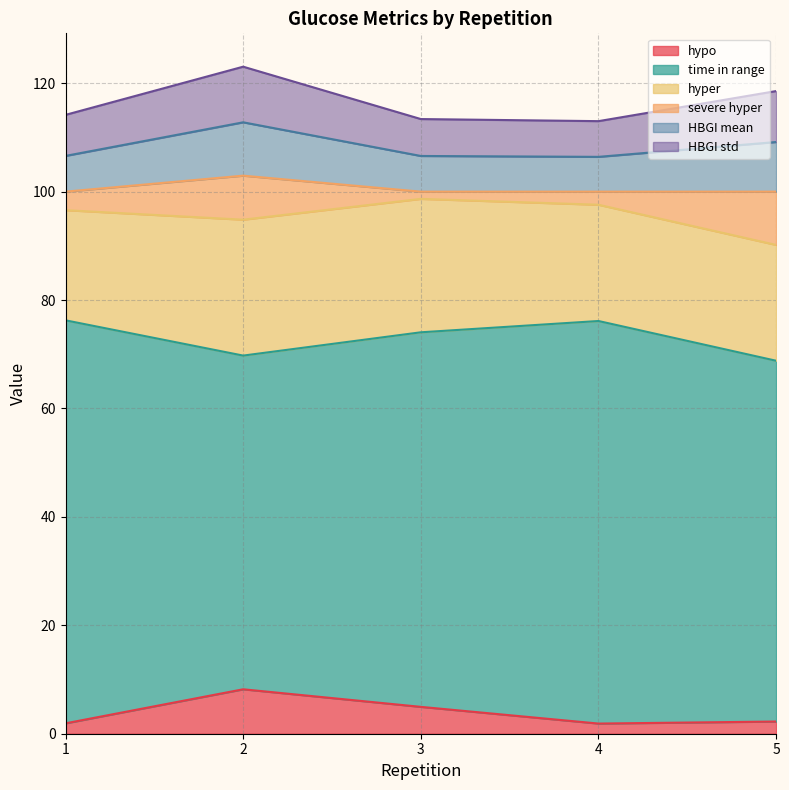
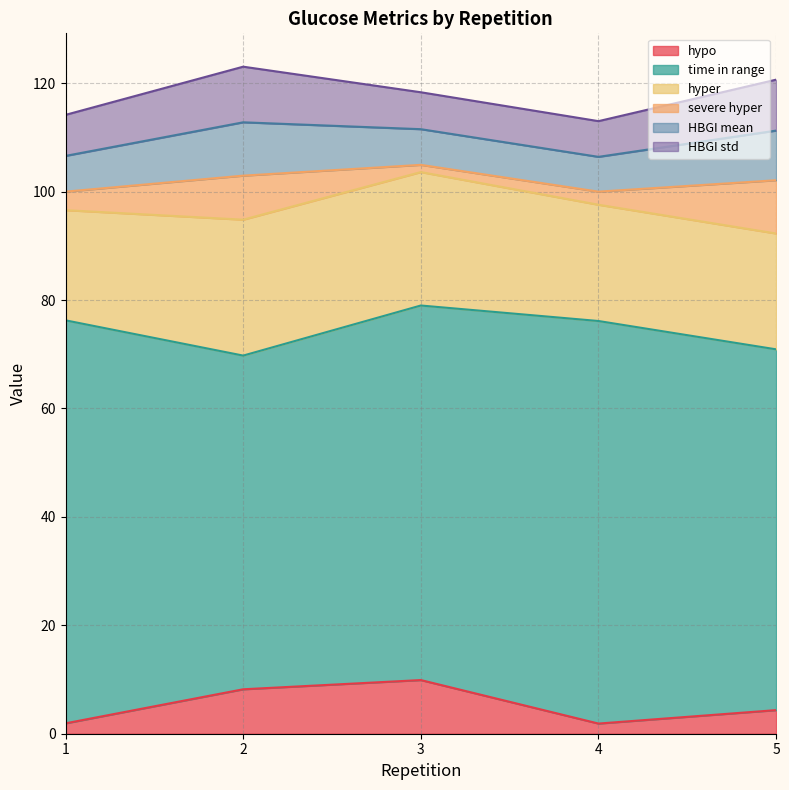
  {
    "hypo": {
      "1": 2,
      "2": 8,
-     "3": 5,
+     "3": 10,
      "4": 2,
-     "5": 2
+     "5": 4
    }
  }
